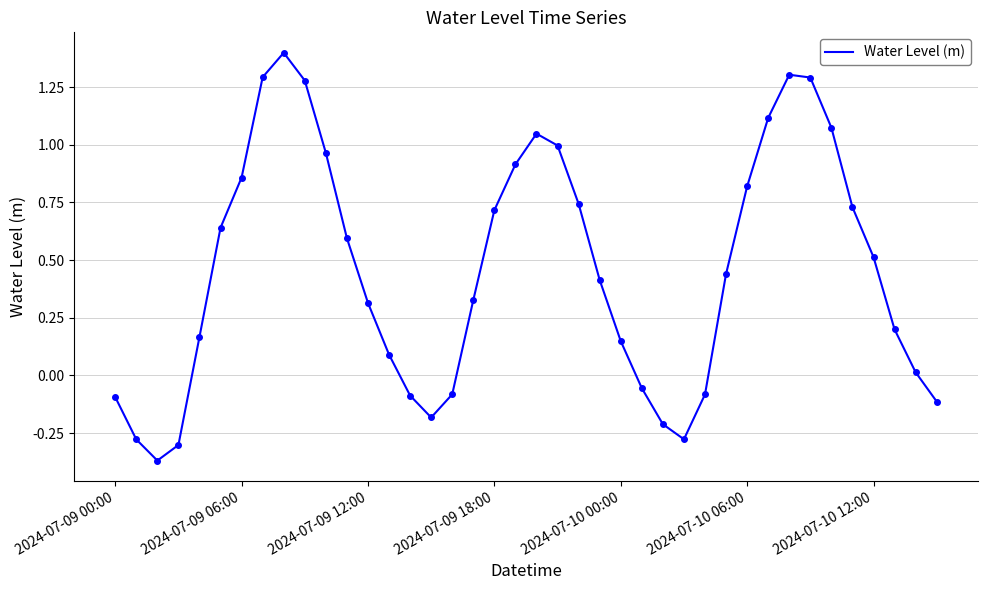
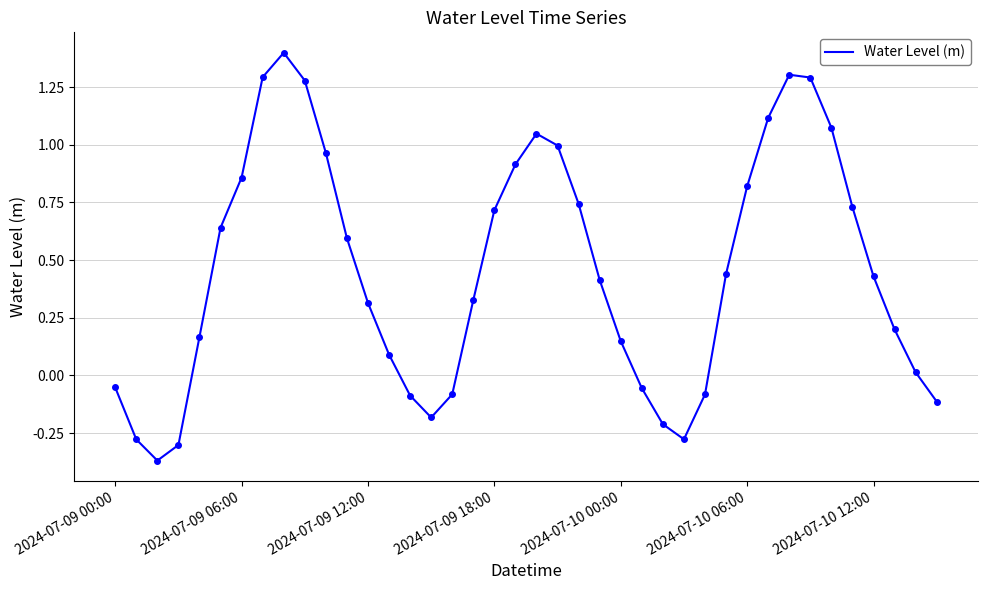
  {
-   "2024-07-09 00:00": -0.09,
+   "2024-07-09 00:00": -0.05,
    "2024-07-09 06:00": 0.86,
    "2024-07-09 12:00": 0.31,
    "2024-07-09 18:00": 0.72,
    "2024-07-10 00:00": 0.15,
    "2024-07-10 06:00": 0.82,
-   "2024-07-10 12:00": 0.51
+   "2024-07-10 12:00": 0.43
  }
